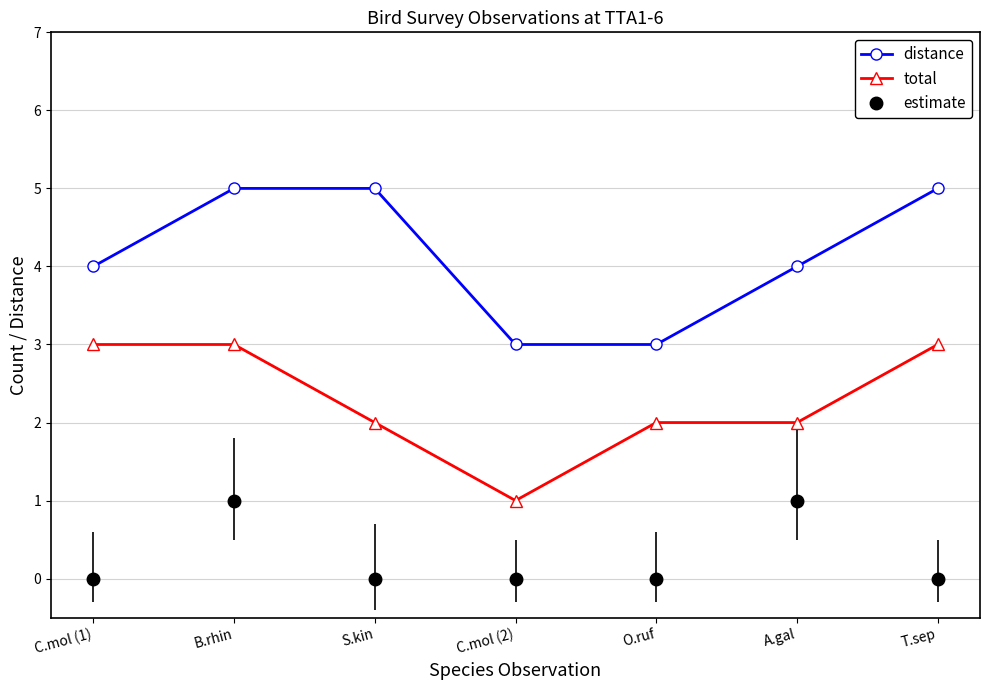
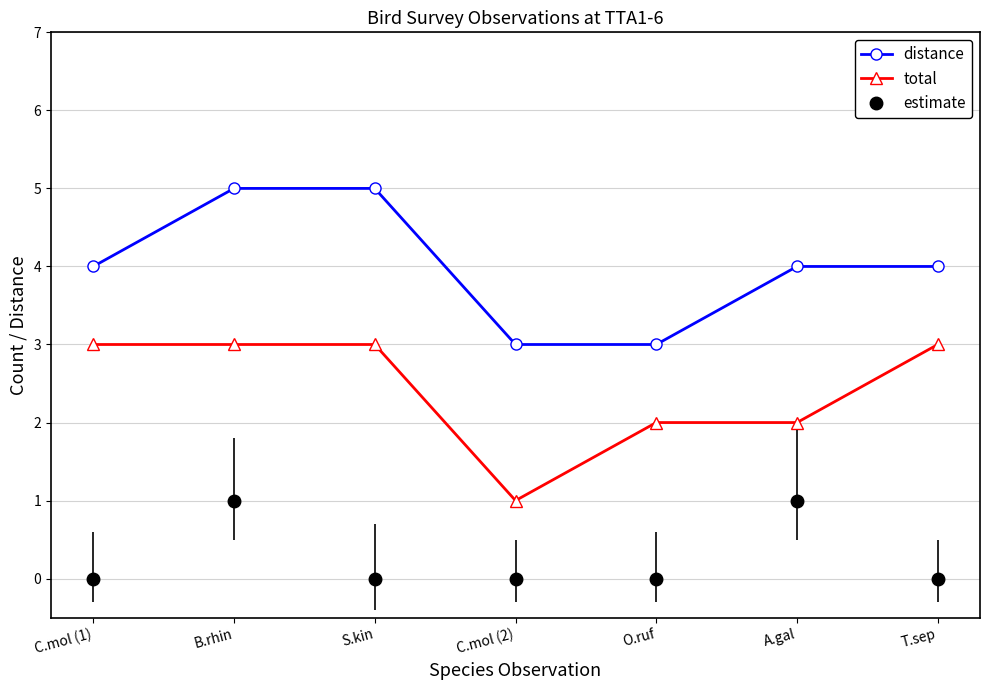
  {
    "distance": {
      "C.mol (1)": 4,
      "B.rhin": 5,
      "S.kin": 5,
      "C.mol (2)": 3,
      "O.ruf": 3,
      "A.gal": 4,
-     "T.sep": 5
+     "T.sep": 4
    },
    "total": {
      "C.mol (1)": 3,
      "B.rhin": 3,
-     "S.kin": 2,
+     "S.kin": 3,
      "C.mol (2)": 1,
      "O.ruf": 2,
      "A.gal": 2,
      "T.sep": 3
    },
    "estimate": {
      "C.mol (1)": 0,
      "B.rhin": 1,
      "S.kin": 0,
      "C.mol (2)": 0,
      "O.ruf": 0,
      "A.gal": 1,
      "T.sep": 0
    }
  }
